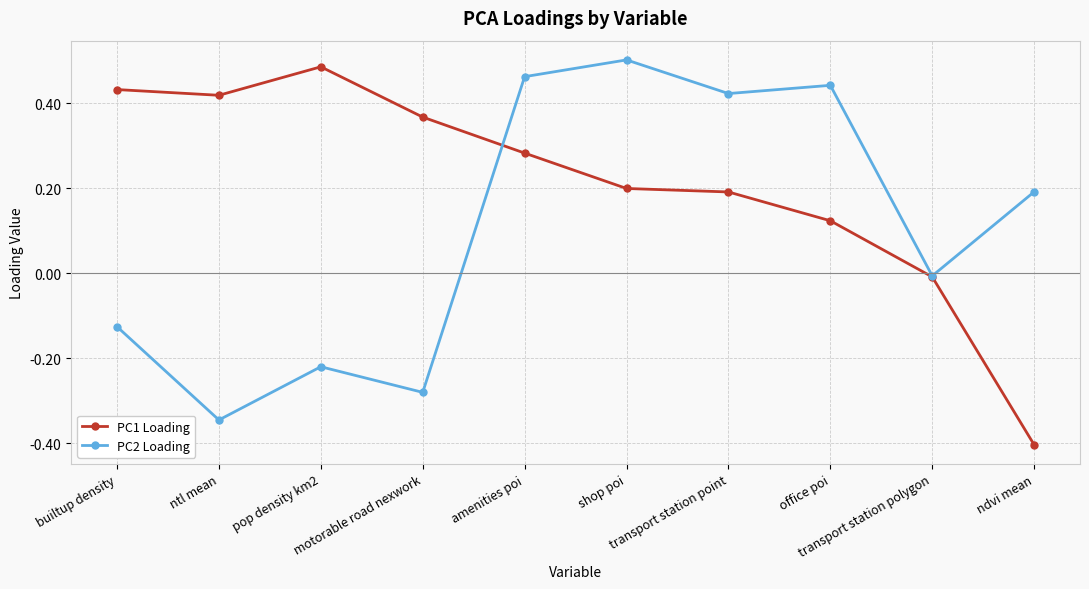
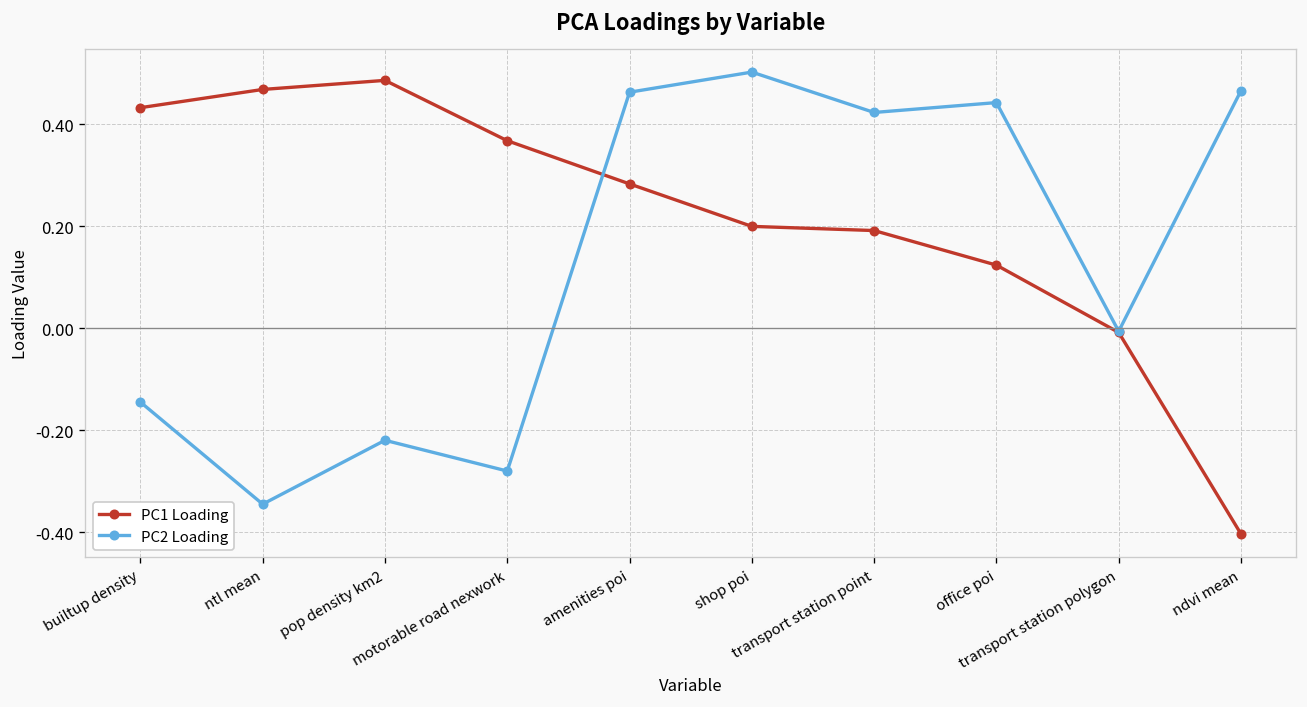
  {
    "PC1 Loading": {
      "builtup density": 0.43,
-     "ntl mean": 0.42,
+     "ntl mean": 0.47,
      "pop density km2": 0.49,
      "motorable road nexwork": 0.37,
      "amenities poi": 0.28,
      "shop poi": 0.20,
      "transport station point": 0.19,
      "office poi": 0.12,
      "ndvi mean": -0.40
    },
    "PC2 Loading": {
-     "builtup density": -0.13,
+     "builtup density": -0.15,
      "ntl mean": -0.35,
      "pop density km2": -0.22,
      "motorable road nexwork": -0.28,
      "amenities poi": 0.46,
      "shop poi": 0.50,
      "transport station point": 0.42,
      "office poi": 0.44,
-     "ndvi mean": 0.19
+     "ndvi mean": 0.47
    }
  }
